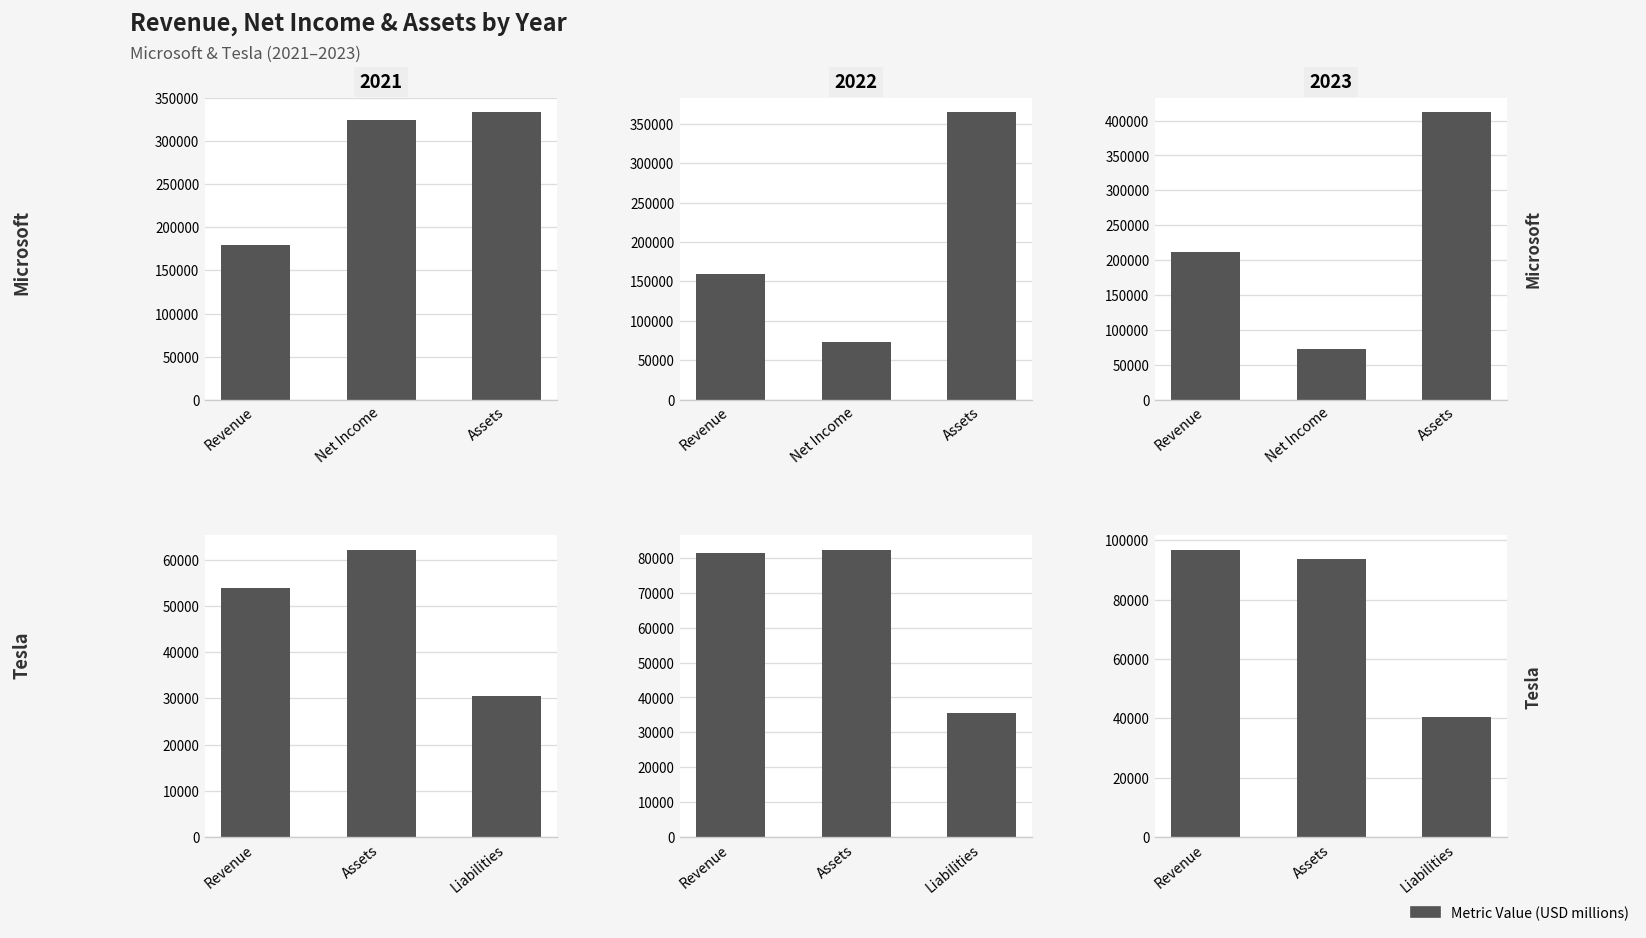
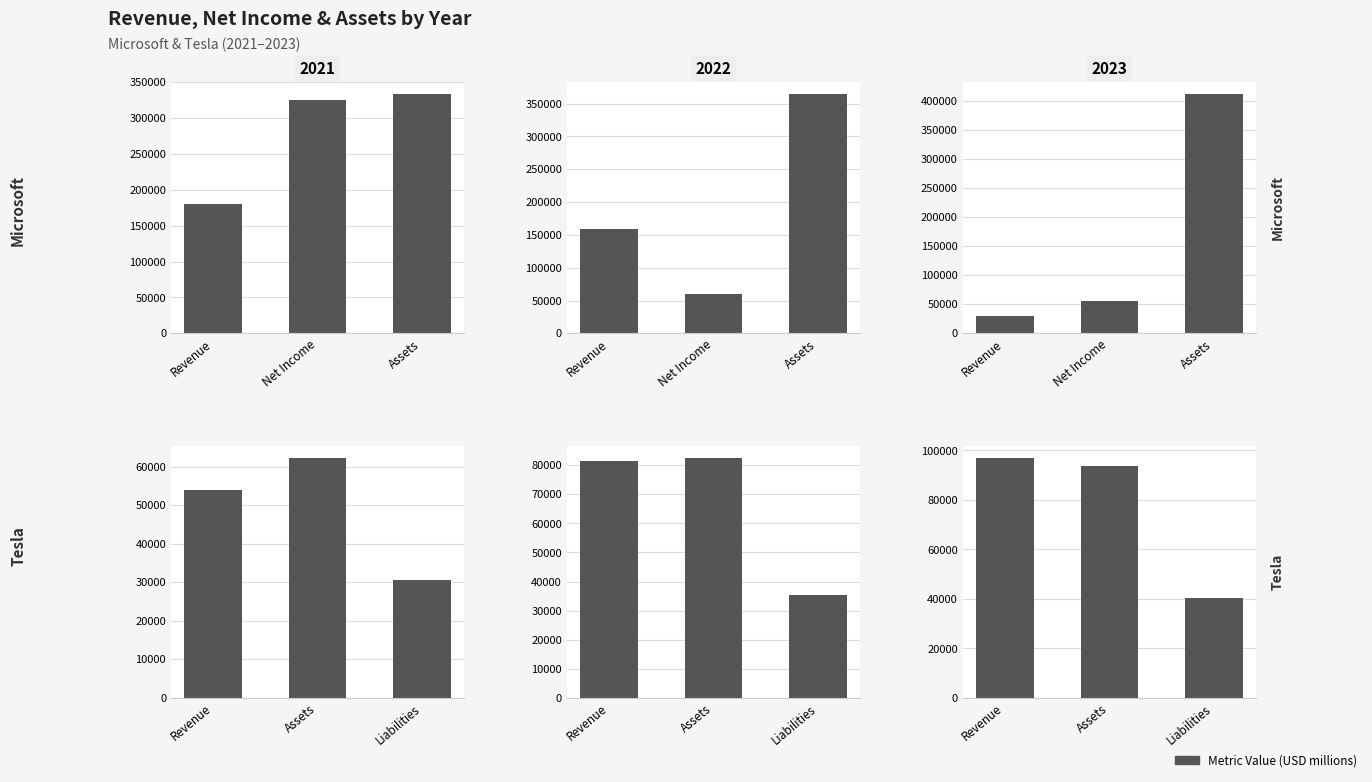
  {
    "2021": {
      "Revenue": 180000,
      "Net Income": 320000,
      "Assets": 330000
    },
    "2022": {
      "Revenue": 160000,
-     "Net Income": 70000,
+     "Net Income": 60000,
      "Assets": 360000
    },
    "2023": {
-     "Revenue": 210000,
-     "Net Income": 70000,
+     "Revenue": 30000,
+     "Net Income": 60000,
      "Assets": 410000
    }
  }
